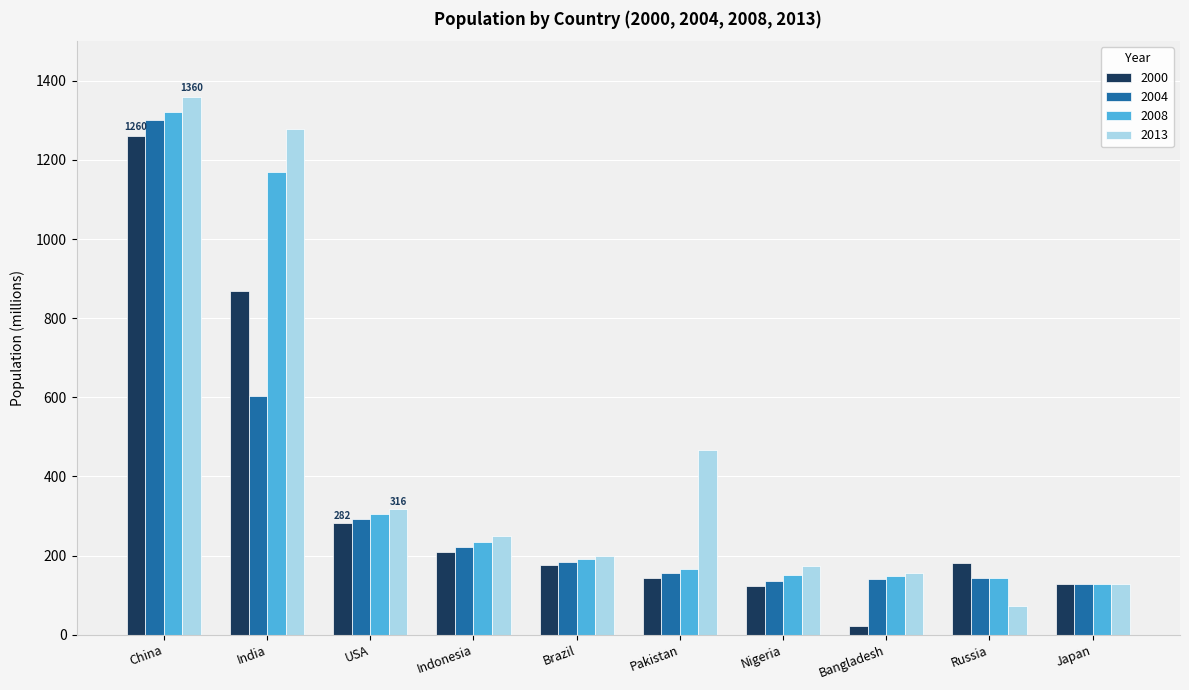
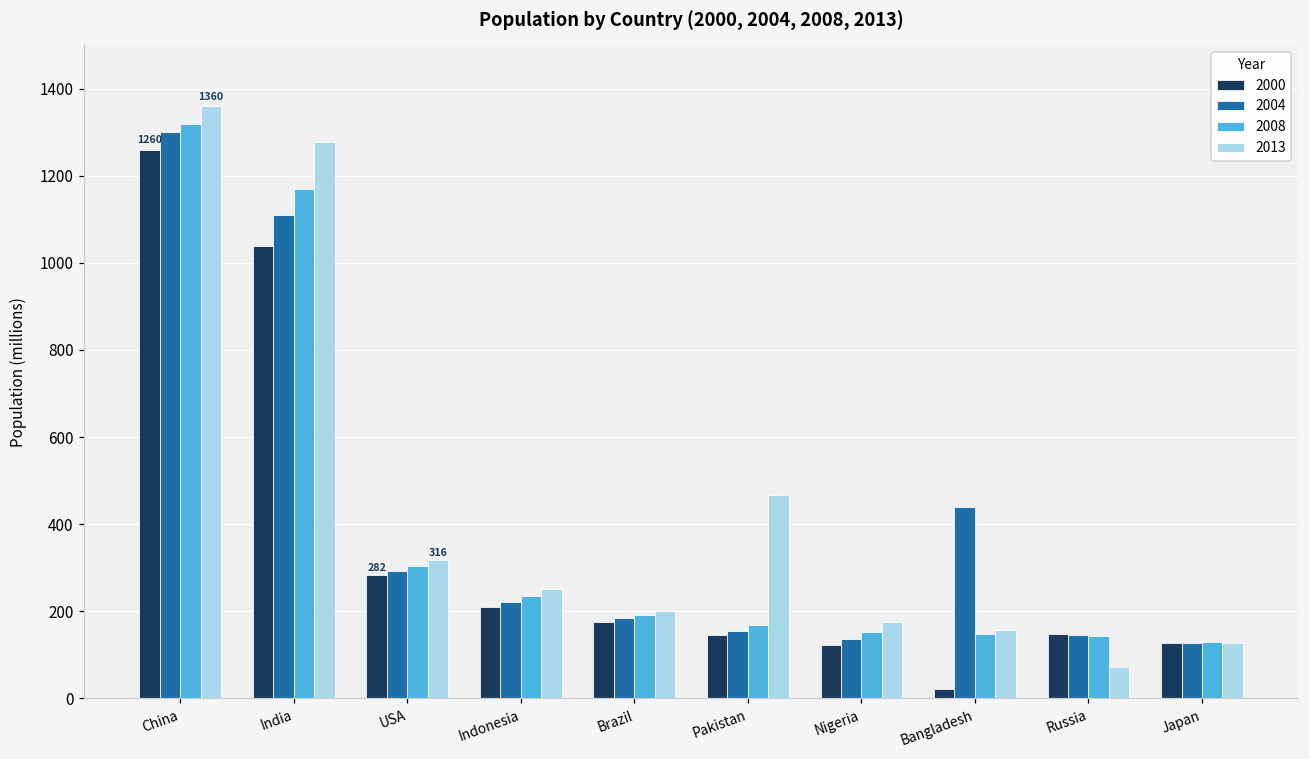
  {
    "2000": {
-     "India": 870,
+     "India": 1040,
      "Indonesia": 210,
      "Brazil": 180,
      "Pakistan": 140,
      "Nigeria": 120,
      "Bangladesh": 20,
-     "Russia": 180,
+     "Russia": 150,
      "Japan": 130
    },
    "2004": {
      "China": 1300,
-     "India": 600,
+     "India": 1110,
      "USA": 290,
      "Indonesia": 220,
      "Brazil": 180,
      "Pakistan": 160,
      "Nigeria": 140,
-     "Bangladesh": 140,
+     "Bangladesh": 440,
      "Russia": 140,
      "Japan": 130
    },
    "2008": {
      "China": 1320,
      "India": 1170,
      "USA": 300,
      "Indonesia": 230,
      "Brazil": 190,
      "Pakistan": 170,
      "Nigeria": 150,
      "Bangladesh": 150,
      "Russia": 140,
      "Japan": 130
    },
    "2013": {
      "China": 1360,
      "USA": 316
    }
  }
